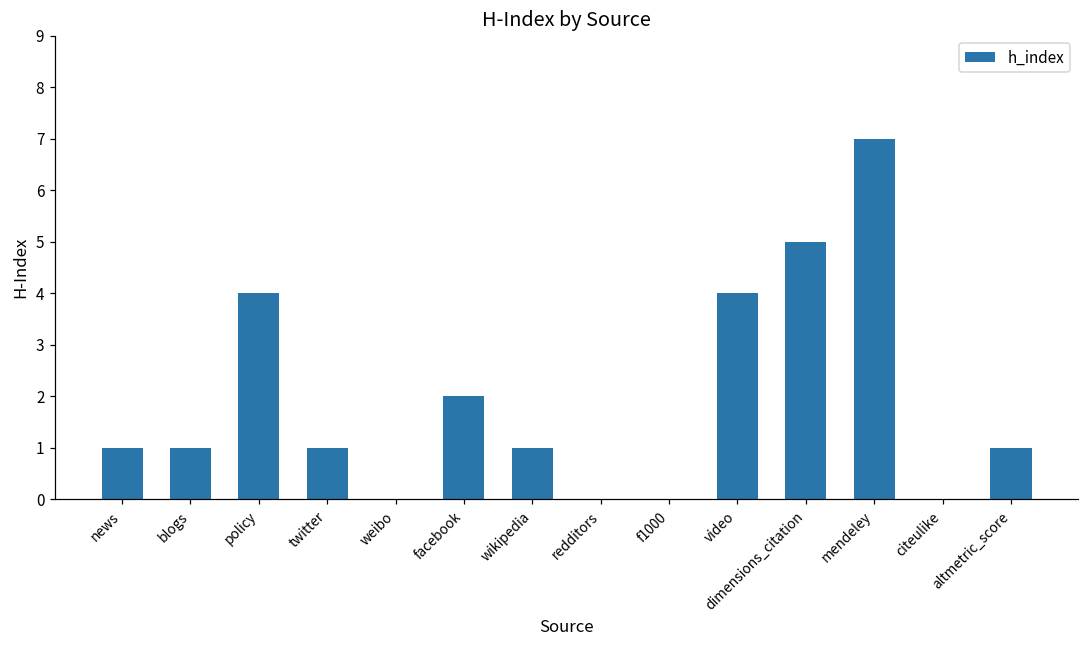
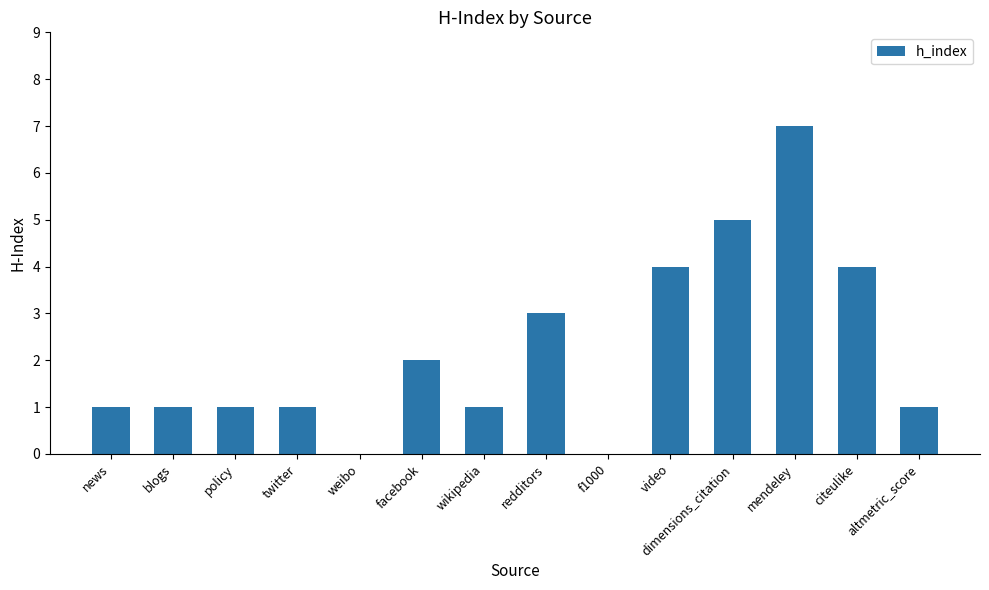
  {
    "news": 1,
    "blogs": 1,
-   "policy": 4,
+   "policy": 1,
    "twitter": 1,
    "weibo": 0,
    "facebook": 2,
    "wikipedia": 1,
-   "redditors": 0,
+   "redditors": 3,
    "f1000": 0,
    "video": 4,
    "dimensions_citation": 5,
    "mendeley": 7,
-   "citeulike": 0,
+   "citeulike": 4,
    "altmetric_score": 1
  }
